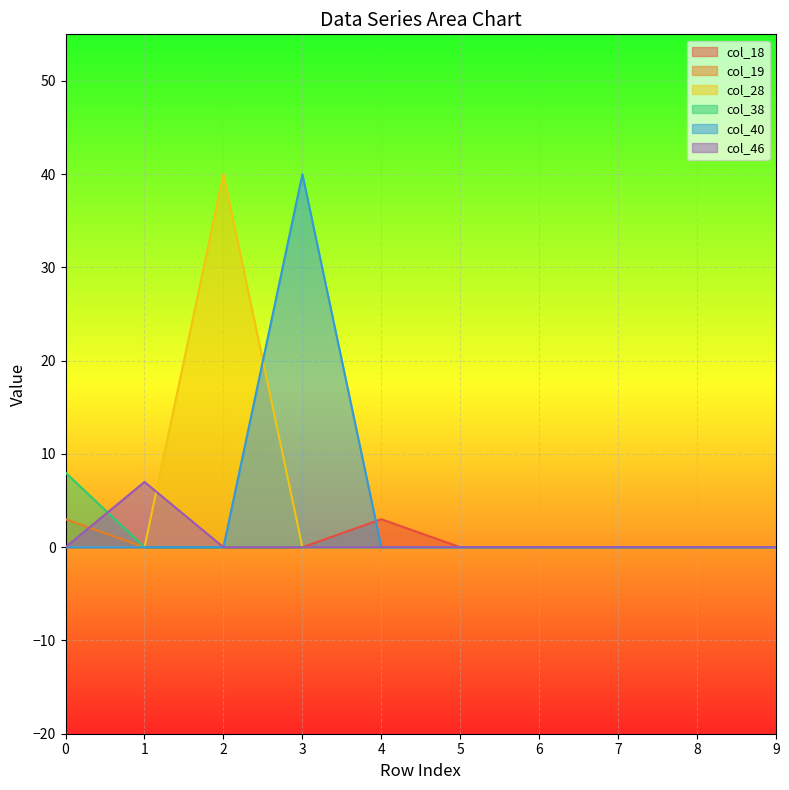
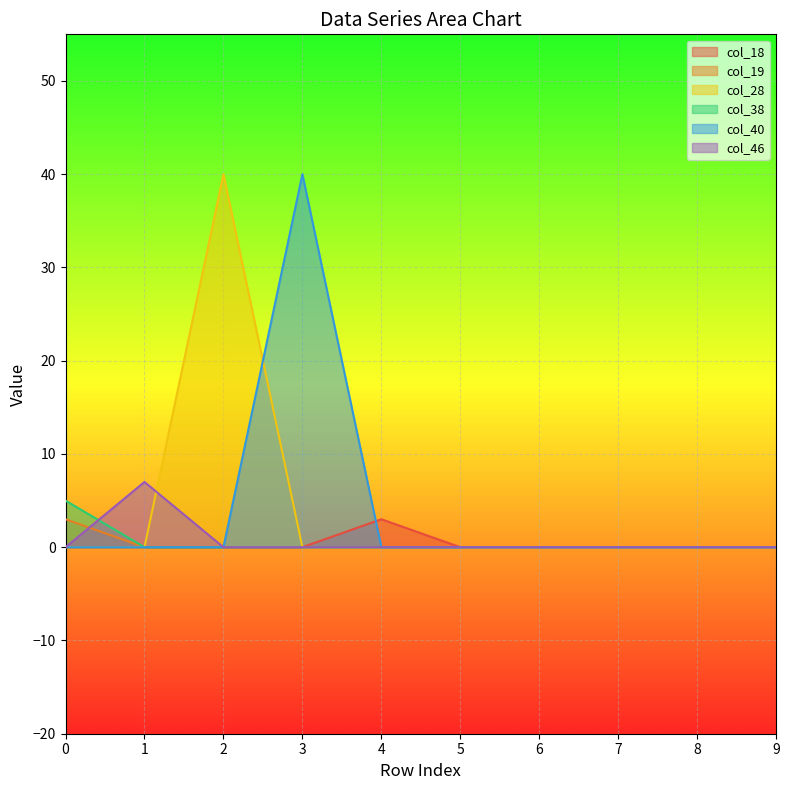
  {
    "col_38": {
-     "0": 8
+     "0": 5
    },
    "col_40": {
      "3": 40
    },
    "col_46": {
      "1": 7
    }
  }
